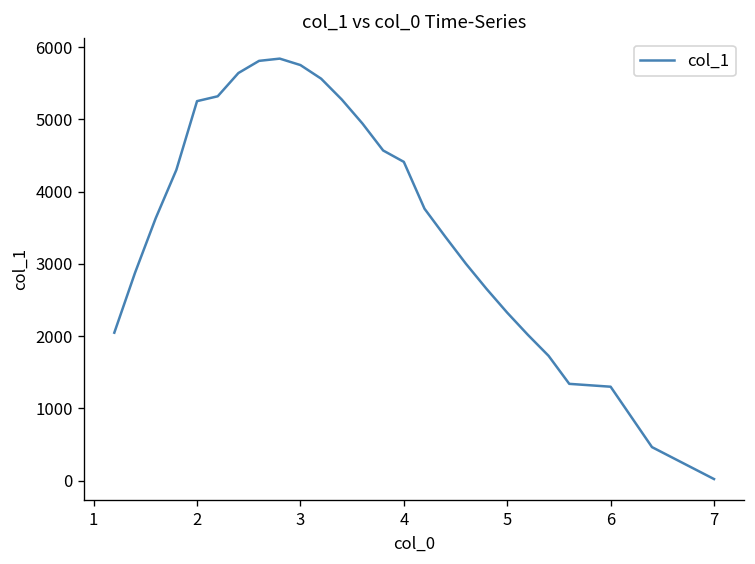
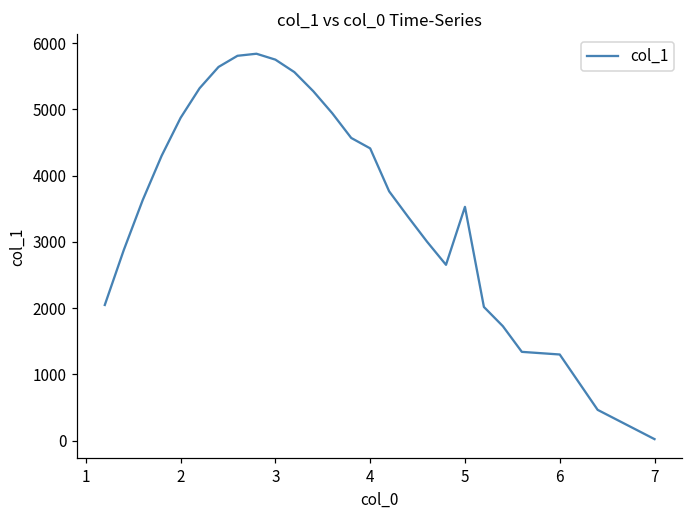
  {
-   "2": 5300,
+   "2": 4900,
    "3": 5800,
    "4": 4400,
-   "5": 2300,
+   "5": 3500,
    "6": 1300,
    "7": 0
  }
